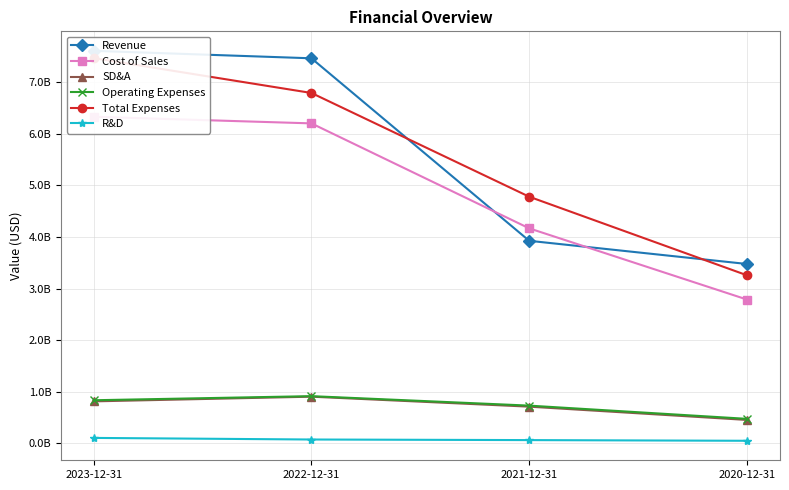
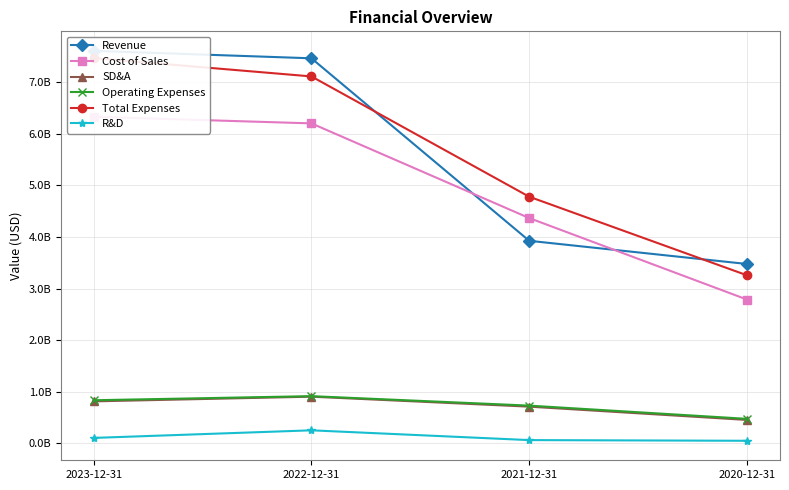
  {
    "Revenue": {
      "2022-12-31": 7500000000,
      "2021-12-31": 3900000000,
      "2020-12-31": 3500000000
    },
    "Cost of Sales": {
      "2022-12-31": 6200000000,
-     "2021-12-31": 4200000000,
+     "2021-12-31": 4400000000,
      "2020-12-31": 2800000000
    },
    "Total Expenses": {
-     "2022-12-31": 6800000000,
+     "2022-12-31": 7100000000,
      "2021-12-31": 4800000000,
      "2020-12-31": 3300000000
    },
    "R&D": {
      "2023-12-31": 100000000,
-     "2022-12-31": 100000000,
+     "2022-12-31": 200000000,
      "2021-12-31": 100000000,
      "2020-12-31": 0
    }
  }
